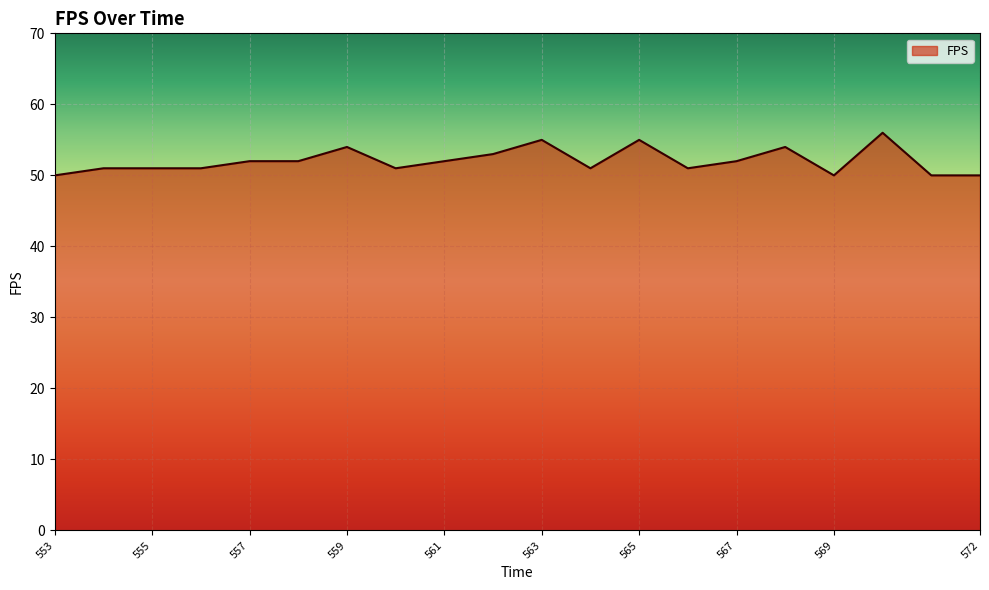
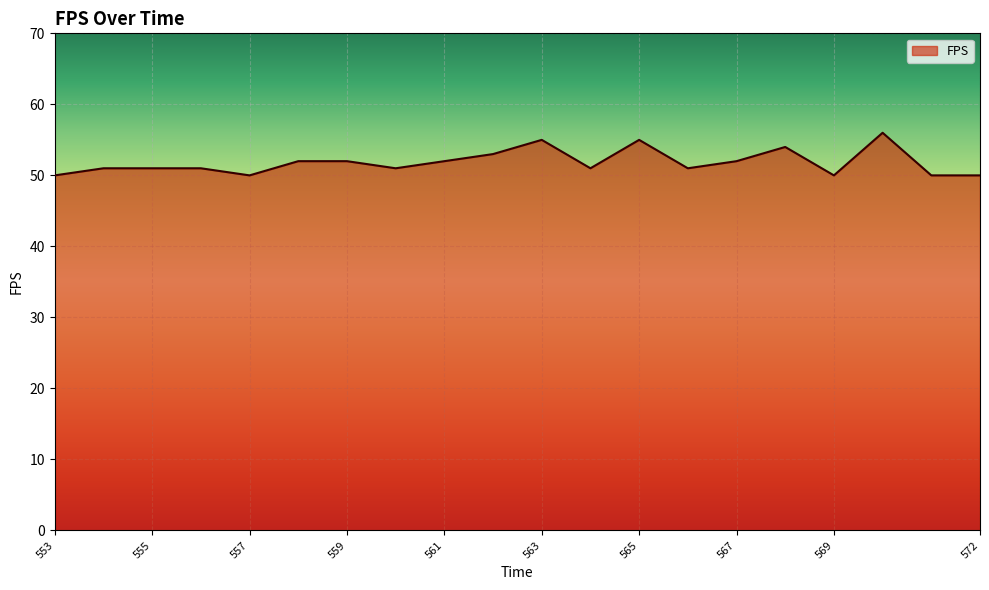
  {
    "553": 50,
    "555": 51,
-   "557": 52,
-   "559": 54,
+   "557": 50,
+   "559": 52,
    "561": 52,
    "563": 55,
    "565": 55,
    "567": 52,
    "569": 50,
    "572": 50
  }
